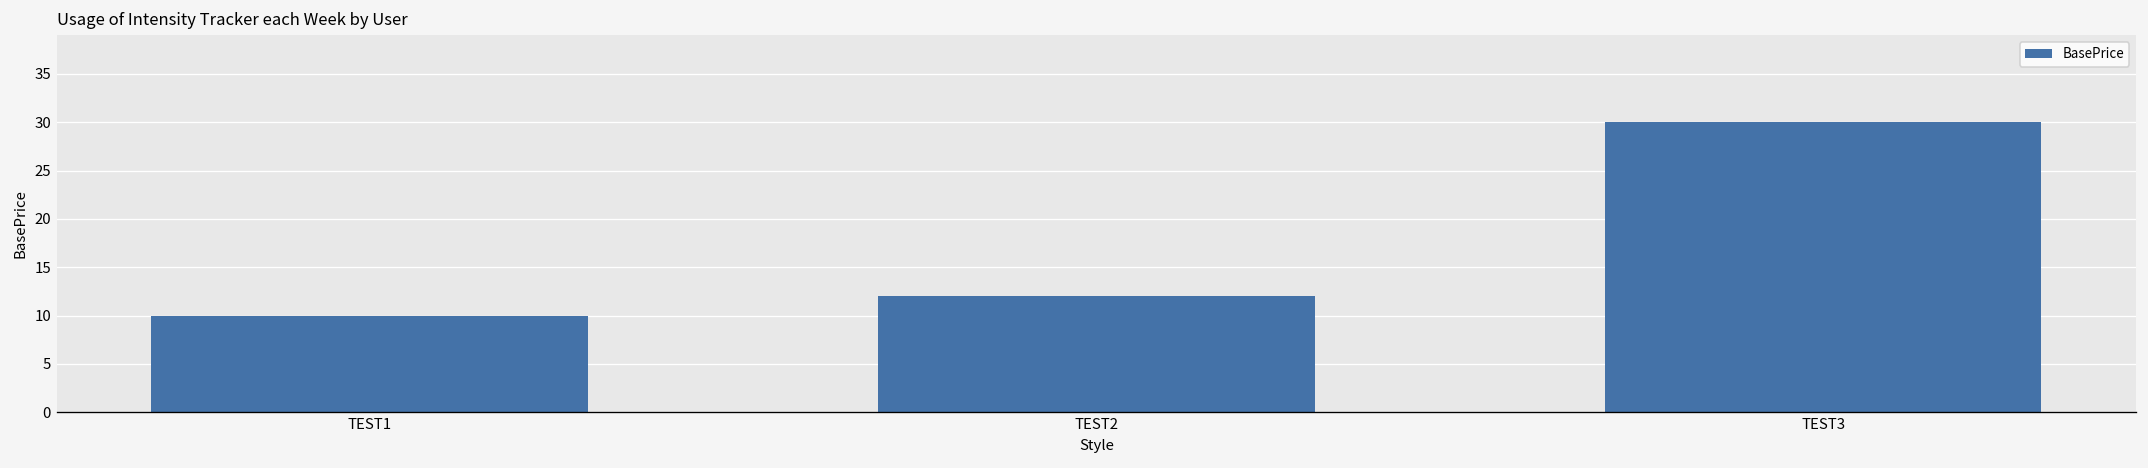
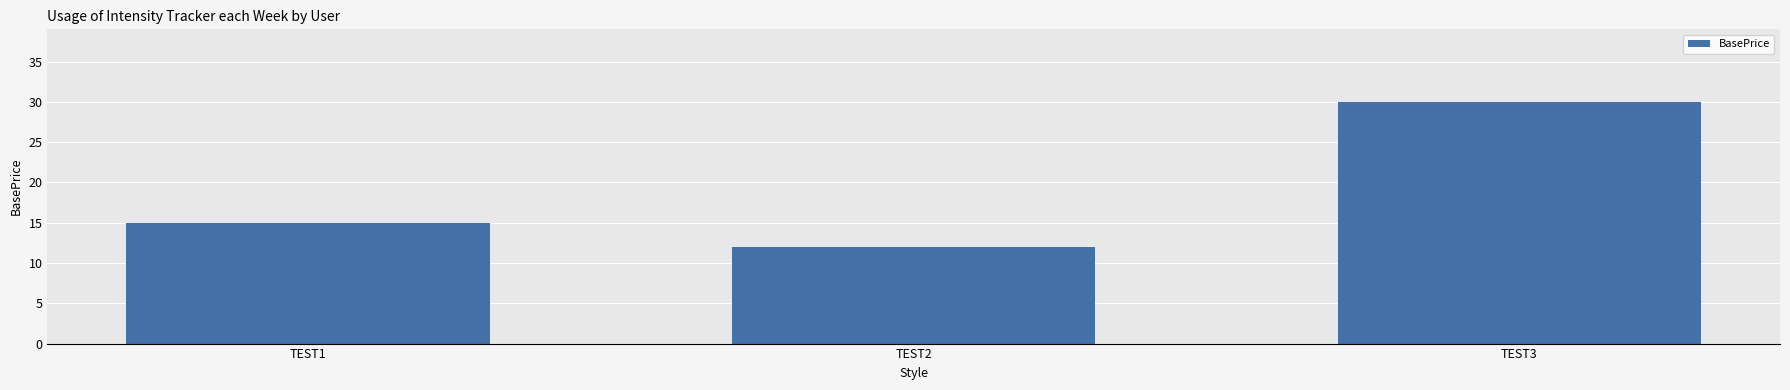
  {
-   "TEST1": 10,
+   "TEST1": 15,
    "TEST2": 12,
    "TEST3": 30
  }
